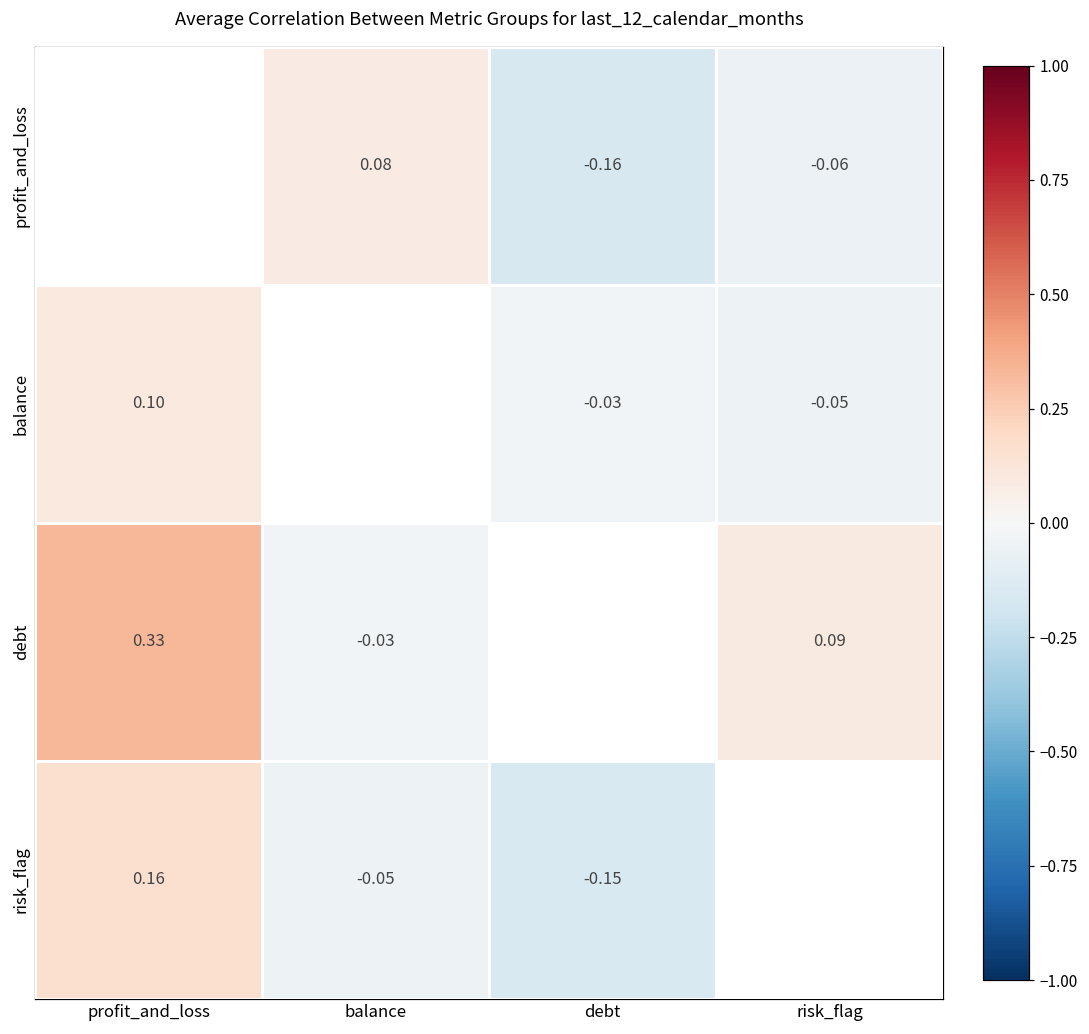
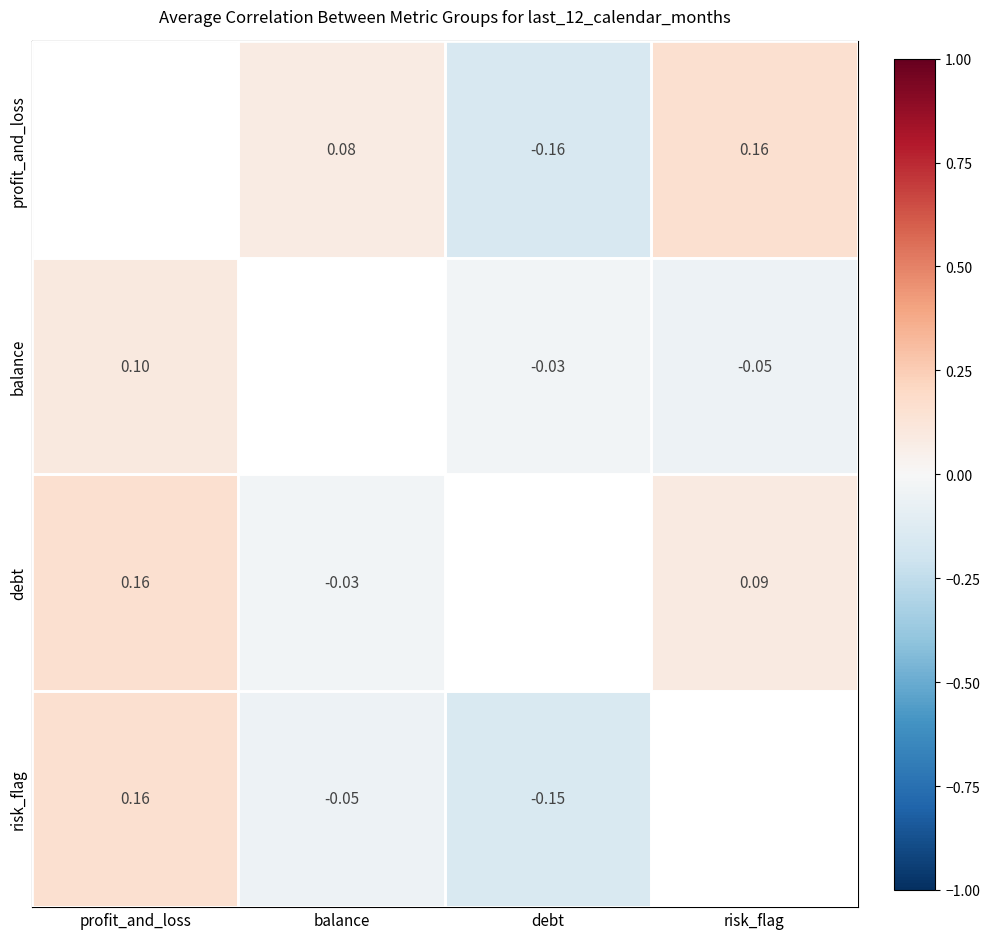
  {
    "profit_and_loss": {
      "balance": 0.08,
      "debt": -0.16,
-     "risk_flag": -0.06
+     "risk_flag": 0.16
    },
    "balance": {
      "profit_and_loss": 0.10,
      "debt": -0.03,
      "risk_flag": -0.05
    },
    "debt": {
-     "profit_and_loss": 0.33,
+     "profit_and_loss": 0.16,
      "balance": -0.03,
      "risk_flag": 0.09
    },
    "risk_flag": {
      "profit_and_loss": 0.16,
      "balance": -0.05,
      "debt": -0.15
    }
  }
